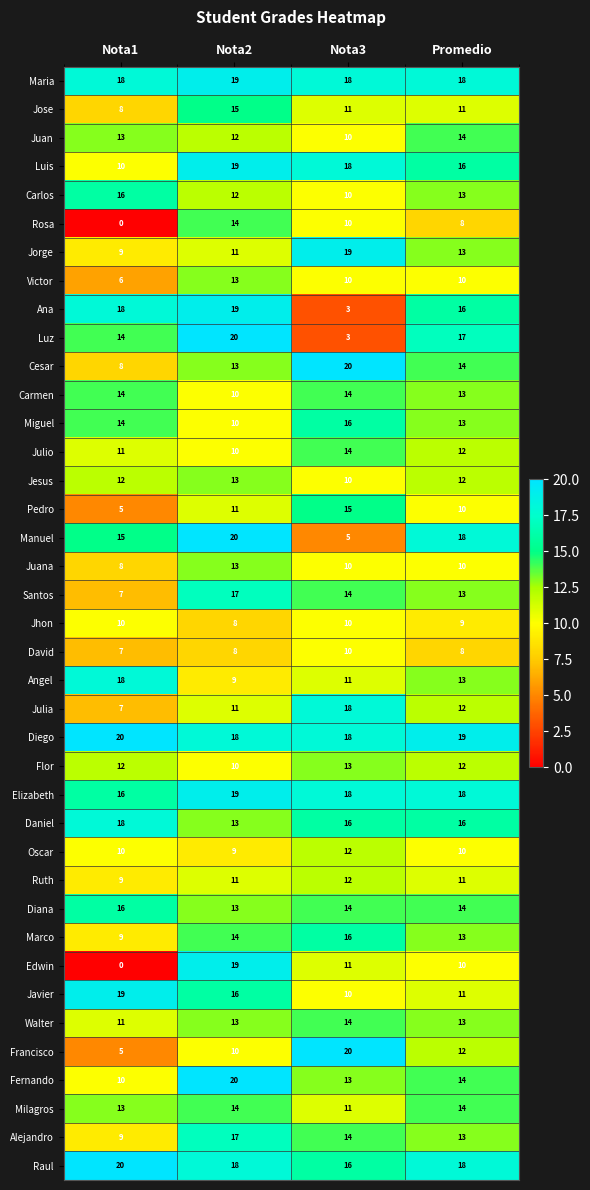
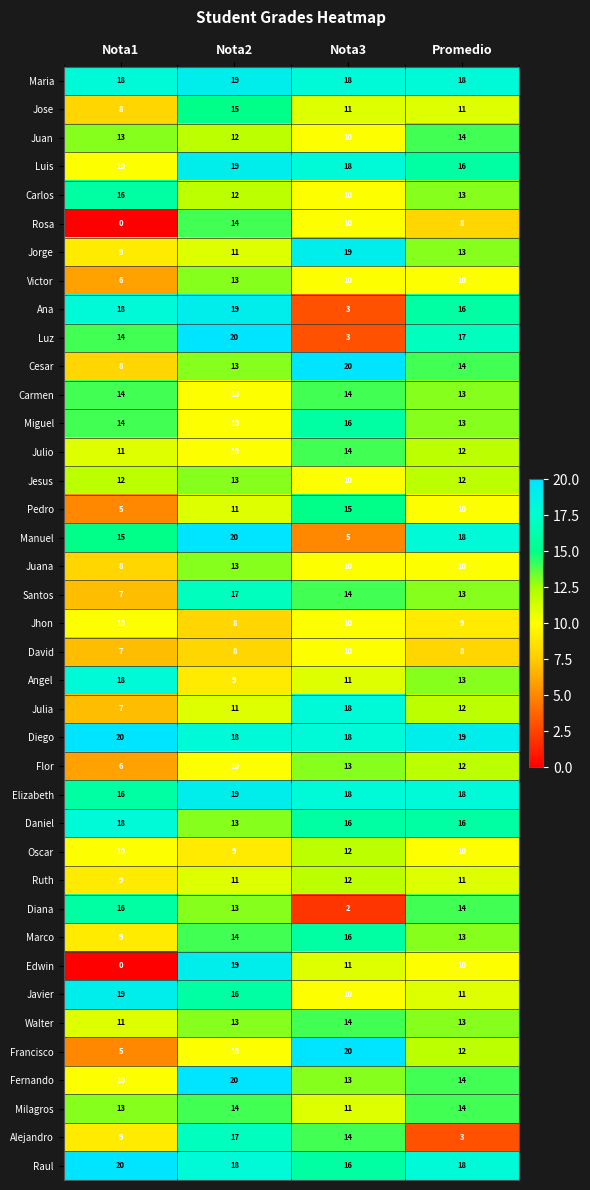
  {
    "Maria": {
      "Nota1": 18,
      "Nota2": 19,
      "Nota3": 18,
      "Promedio": 18
    },
    "Jose": {
      "Nota1": 8,
      "Nota2": 15,
      "Nota3": 11,
      "Promedio": 11
    },
    "Juan": {
      "Nota1": 13,
      "Nota2": 12,
      "Nota3": 10,
      "Promedio": 14
    },
    "Luis": {
      "Nota1": 10,
      "Nota2": 19,
      "Nota3": 18,
      "Promedio": 16
    },
    "Carlos": {
      "Nota1": 16,
      "Nota2": 12,
      "Nota3": 10,
      "Promedio": 13
    },
    "Rosa": {
      "Nota1": 0,
      "Nota2": 14,
      "Nota3": 10,
      "Promedio": 8
    },
    "Jorge": {
      "Nota1": 9,
      "Nota2": 11,
      "Nota3": 19,
      "Promedio": 13
    },
    "Victor": {
      "Nota1": 6,
      "Nota2": 13,
      "Nota3": 10,
      "Promedio": 10
    },
    "Ana": {
      "Nota1": 18,
      "Nota2": 19,
      "Nota3": 3,
      "Promedio": 16
    },
    "Luz": {
      "Nota1": 14,
      "Nota2": 20,
      "Nota3": 3,
      "Promedio": 17
    },
    "Cesar": {
      "Nota1": 8,
      "Nota2": 13,
      "Nota3": 20,
      "Promedio": 14
    },
    "Carmen": {
      "Nota1": 14,
      "Nota2": 10,
      "Nota3": 14,
      "Promedio": 13
    },
    "Miguel": {
      "Nota1": 14,
      "Nota2": 10,
      "Nota3": 16,
      "Promedio": 13
    },
    "Julio": {
      "Nota1": 11,
      "Nota2": 10,
      "Nota3": 14,
      "Promedio": 12
    },
    "Jesus": {
      "Nota1": 12,
      "Nota2": 13,
      "Nota3": 10,
      "Promedio": 12
    },
    "Pedro": {
      "Nota1": 5,
      "Nota2": 11,
      "Nota3": 15,
      "Promedio": 10
    },
    "Manuel": {
      "Nota1": 15,
      "Nota2": 20,
      "Nota3": 5,
      "Promedio": 18
    },
    "Juana": {
      "Nota1": 8,
      "Nota2": 13,
      "Nota3": 10,
      "Promedio": 10
    },
    "Santos": {
      "Nota1": 7,
      "Nota2": 17,
      "Nota3": 14,
      "Promedio": 13
    },
    "Jhon": {
      "Nota1": 10,
      "Nota2": 8,
      "Nota3": 10,
      "Promedio": 9
    },
    "David": {
      "Nota1": 7,
      "Nota2": 8,
      "Nota3": 10,
      "Promedio": 8
    },
    "Angel": {
      "Nota1": 18,
      "Nota2": 9,
      "Nota3": 11,
      "Promedio": 13
    },
    "Julia": {
      "Nota1": 7,
      "Nota2": 11,
      "Nota3": 18,
      "Promedio": 12
    },
    "Diego": {
      "Nota1": 20,
      "Nota2": 18,
      "Nota3": 18,
      "Promedio": 19
    },
    "Flor": {
-     "Nota1": 12,
+     "Nota1": 6,
      "Nota2": 10,
      "Nota3": 13,
      "Promedio": 12
    },
    "Elizabeth": {
      "Nota1": 16,
      "Nota2": 19,
      "Nota3": 18,
      "Promedio": 18
    },
    "Daniel": {
      "Nota1": 18,
      "Nota2": 13,
      "Nota3": 16,
      "Promedio": 16
    },
    "Oscar": {
      "Nota1": 10,
      "Nota2": 9,
      "Nota3": 12,
      "Promedio": 10
    },
    "Ruth": {
      "Nota1": 9,
      "Nota2": 11,
      "Nota3": 12,
      "Promedio": 11
    },
    "Diana": {
      "Nota1": 16,
      "Nota2": 13,
-     "Nota3": 14,
+     "Nota3": 2,
      "Promedio": 14
    },
    "Marco": {
      "Nota1": 9,
      "Nota2": 14,
      "Nota3": 16,
      "Promedio": 13
    },
    "Edwin": {
      "Nota1": 0,
      "Nota2": 19,
      "Nota3": 11,
      "Promedio": 10
    },
    "Javier": {
      "Nota1": 19,
      "Nota2": 16,
      "Nota3": 10,
      "Promedio": 11
    },
    "Walter": {
      "Nota1": 11,
      "Nota2": 13,
      "Nota3": 14,
      "Promedio": 13
    },
    "Francisco": {
      "Nota1": 5,
      "Nota2": 10,
      "Nota3": 20,
      "Promedio": 12
    },
    "Fernando": {
      "Nota1": 10,
      "Nota2": 20,
      "Nota3": 13,
      "Promedio": 14
    },
    "Milagros": {
      "Nota1": 13,
      "Nota2": 14,
      "Nota3": 11,
      "Promedio": 14
    },
    "Alejandro": {
      "Nota1": 9,
      "Nota2": 17,
      "Nota3": 14,
-     "Promedio": 13
+     "Promedio": 3
    },
    "Raul": {
      "Nota1": 20,
      "Nota2": 18,
      "Nota3": 16,
      "Promedio": 18
    }
  }
